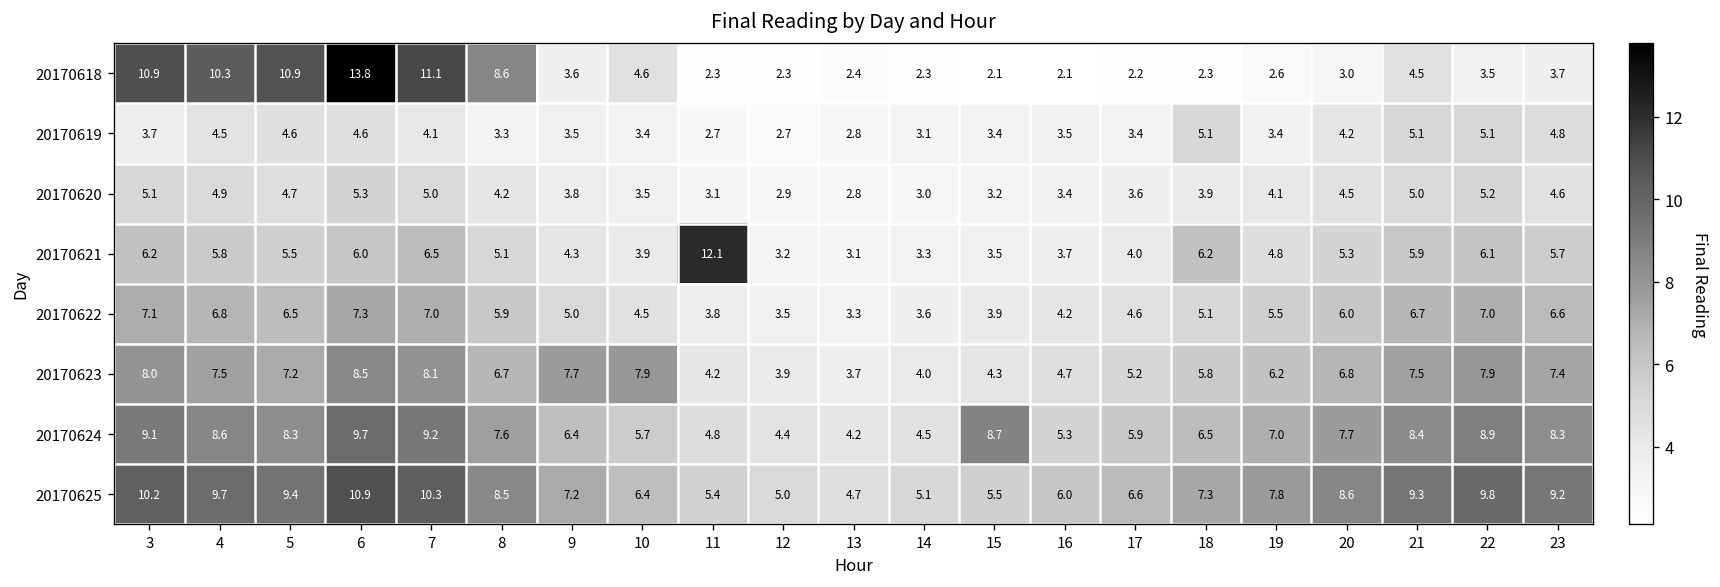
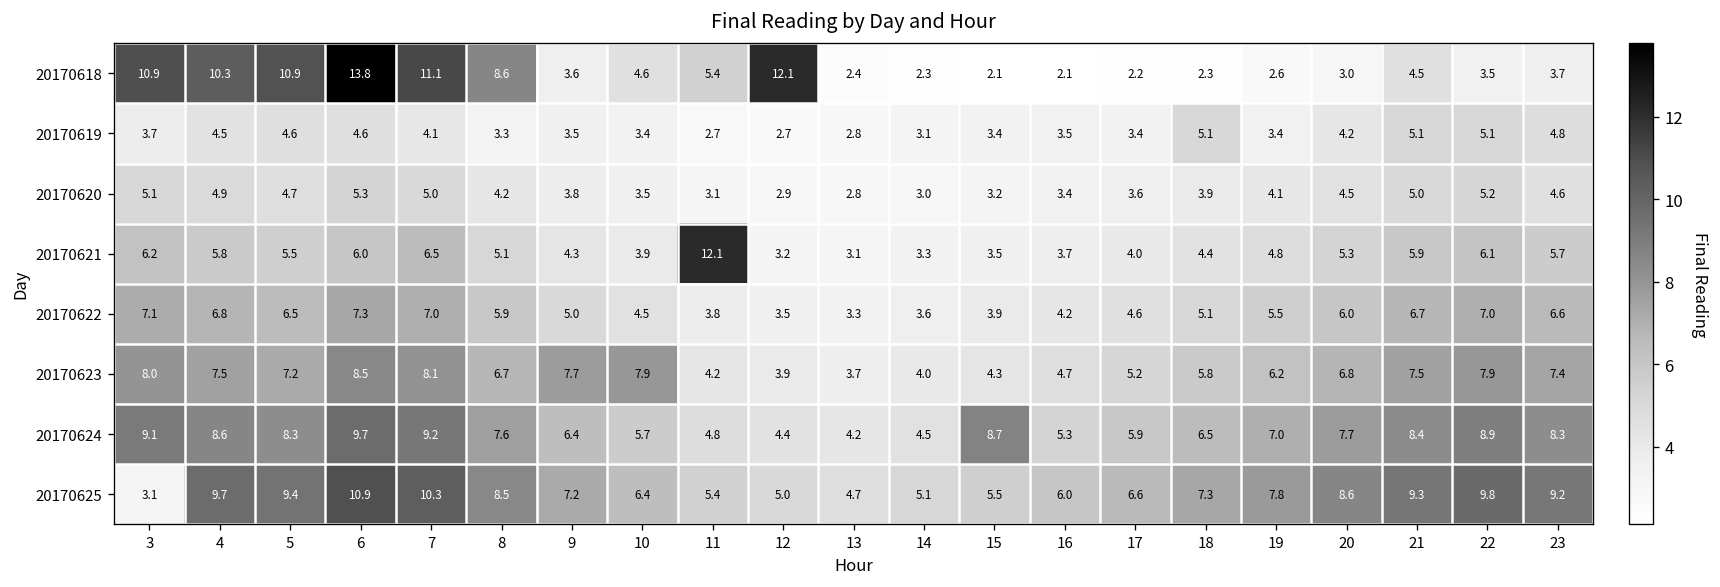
  {
    "20170618": {
      "3": 10.9,
      "4": 10.3,
      "5": 10.9,
      "6": 13.8,
      "7": 11.1,
      "8": 8.6,
      "9": 3.6,
      "10": 4.6,
-     "11": 2.3,
-     "12": 2.3,
+     "11": 5.4,
+     "12": 12.1,
      "13": 2.4,
      "14": 2.3,
      "15": 2.1,
      "16": 2.1,
      "17": 2.2,
      "18": 2.3,
      "19": 2.6,
      "20": 3.0,
      "21": 4.5,
      "22": 3.5,
      "23": 3.7
    },
    "20170619": {
      "3": 3.7,
      "4": 4.5,
      "5": 4.6,
      "6": 4.6,
      "7": 4.1,
      "8": 3.3,
      "9": 3.5,
      "10": 3.4,
      "11": 2.7,
      "12": 2.7,
      "13": 2.8,
      "14": 3.1,
      "15": 3.4,
      "16": 3.5,
      "17": 3.4,
      "18": 5.1,
      "19": 3.4,
      "20": 4.2,
      "21": 5.1,
      "22": 5.1,
      "23": 4.8
    },
    "20170620": {
      "3": 5.1,
      "4": 4.9,
      "5": 4.7,
      "6": 5.3,
      "7": 5.0,
      "8": 4.2,
      "9": 3.8,
      "10": 3.5,
      "11": 3.1,
      "12": 2.9,
      "13": 2.8,
      "14": 3.0,
      "15": 3.2,
      "16": 3.4,
      "17": 3.6,
      "18": 3.9,
      "19": 4.1,
      "20": 4.5,
      "21": 5.0,
      "22": 5.2,
      "23": 4.6
    },
    "20170621": {
      "3": 6.2,
      "4": 5.8,
      "5": 5.5,
      "6": 6.0,
      "7": 6.5,
      "8": 5.1,
      "9": 4.3,
      "10": 3.9,
      "11": 12.1,
      "12": 3.2,
      "13": 3.1,
      "14": 3.3,
      "15": 3.5,
      "16": 3.7,
      "17": 4.0,
-     "18": 6.2,
+     "18": 4.4,
      "19": 4.8,
      "20": 5.3,
      "21": 5.9,
      "22": 6.1,
      "23": 5.7
    },
    "20170622": {
      "3": 7.1,
      "4": 6.8,
      "5": 6.5,
      "6": 7.3,
      "7": 7.0,
      "8": 5.9,
      "9": 5.0,
      "10": 4.5,
      "11": 3.8,
      "12": 3.5,
      "13": 3.3,
      "14": 3.6,
      "15": 3.9,
      "16": 4.2,
      "17": 4.6,
      "18": 5.1,
      "19": 5.5,
      "20": 6.0,
      "21": 6.7,
      "22": 7.0,
      "23": 6.6
    },
    "20170623": {
      "3": 8.0,
      "4": 7.5,
      "5": 7.2,
      "6": 8.5,
      "7": 8.1,
      "8": 6.7,
      "9": 7.7,
      "10": 7.9,
      "11": 4.2,
      "12": 3.9,
      "13": 3.7,
      "14": 4.0,
      "15": 4.3,
      "16": 4.7,
      "17": 5.2,
      "18": 5.8,
      "19": 6.2,
      "20": 6.8,
      "21": 7.5,
      "22": 7.9,
      "23": 7.4
    },
    "20170624": {
      "3": 9.1,
      "4": 8.6,
      "5": 8.3,
      "6": 9.7,
      "7": 9.2,
      "8": 7.6,
      "9": 6.4,
      "10": 5.7,
      "11": 4.8,
      "12": 4.4,
      "13": 4.2,
      "14": 4.5,
      "15": 8.7,
      "16": 5.3,
      "17": 5.9,
      "18": 6.5,
      "19": 7.0,
      "20": 7.7,
      "21": 8.4,
      "22": 8.9,
      "23": 8.3
    },
    "20170625": {
-     "3": 10.2,
+     "3": 3.1,
      "4": 9.7,
      "5": 9.4,
      "6": 10.9,
      "7": 10.3,
      "8": 8.5,
      "9": 7.2,
      "10": 6.4,
      "11": 5.4,
      "12": 5.0,
      "13": 4.7,
      "14": 5.1,
      "15": 5.5,
      "16": 6.0,
      "17": 6.6,
      "18": 7.3,
      "19": 7.8,
      "20": 8.6,
      "21": 9.3,
      "22": 9.8,
      "23": 9.2
    }
  }
